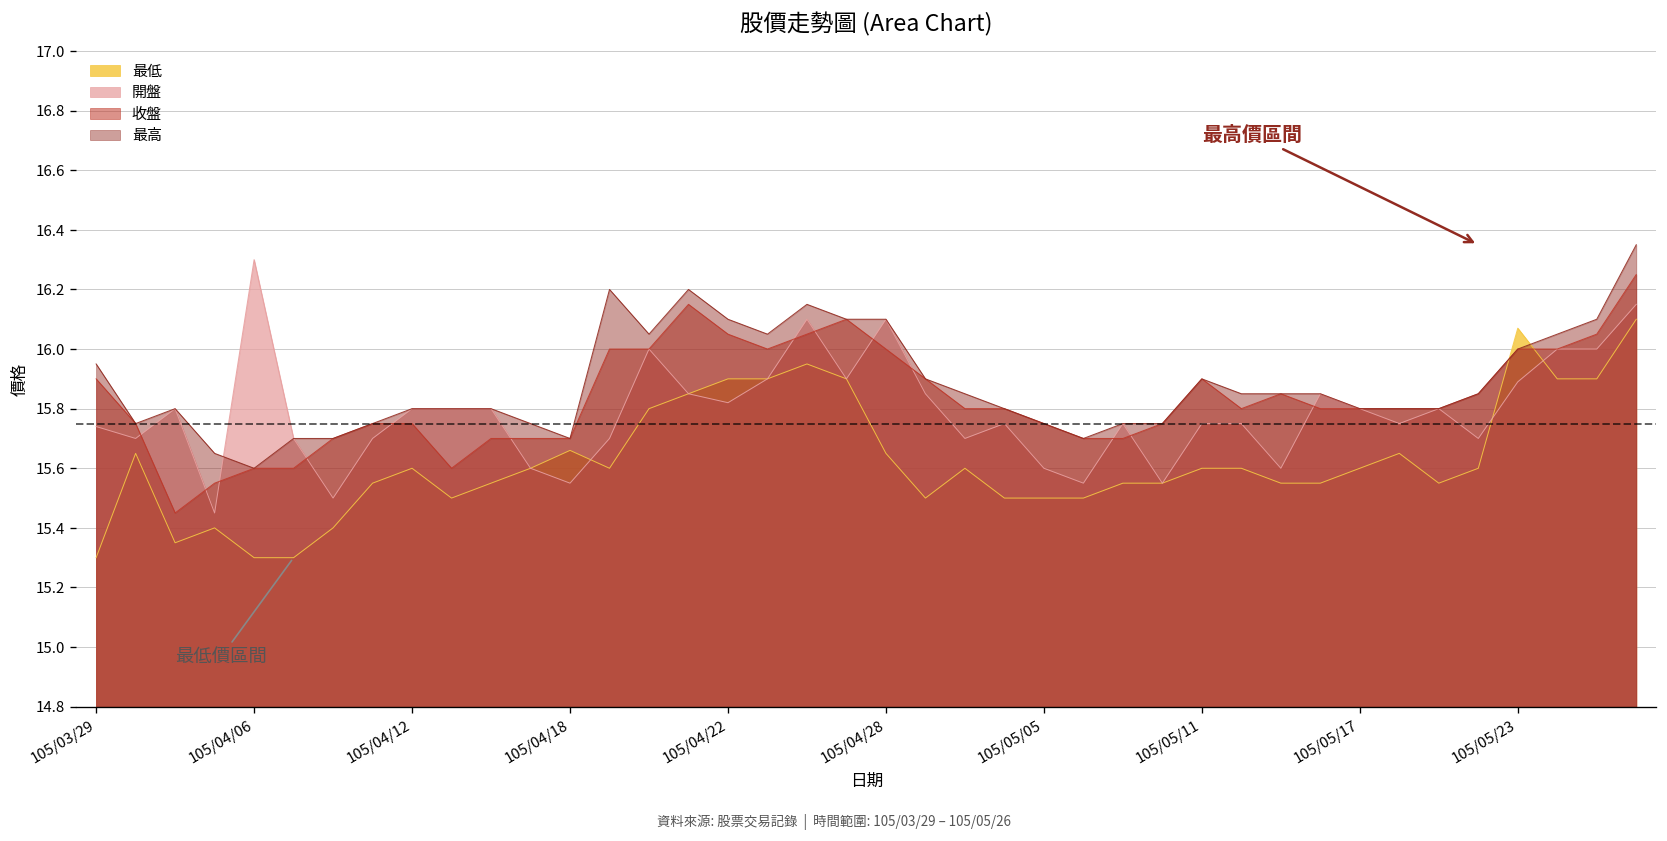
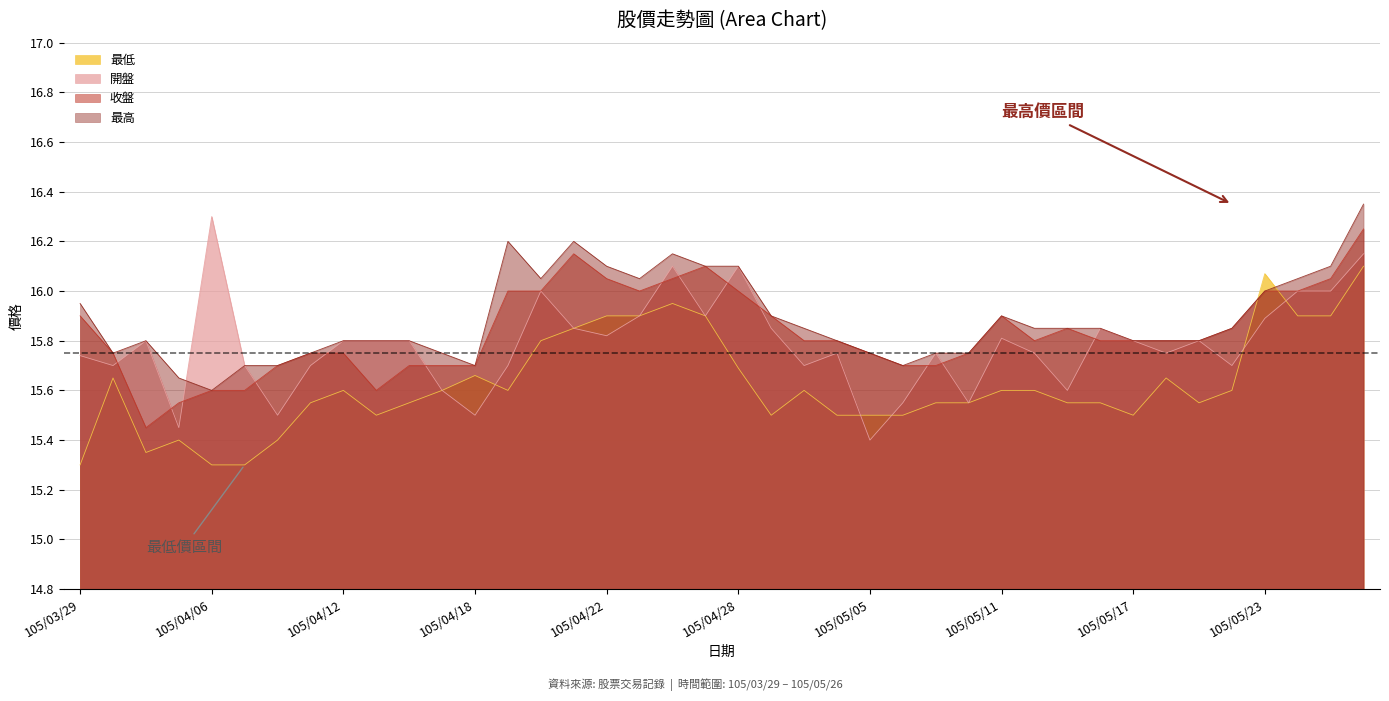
  {
    "最低": {
      "105/03/29": 15.30,
      "105/04/06": 15.30,
      "105/04/12": 15.60,
      "105/04/18": 15.66,
      "105/04/22": 15.90,
-     "105/04/28": 15.65,
+     "105/04/28": 15.69,
      "105/05/05": 15.50,
      "105/05/11": 15.60,
-     "105/05/17": 15.6,
+     "105/05/17": 15.5,
      "105/05/23": 16.07
    },
    "開盤": {
      "105/03/29": 15.74,
      "105/04/06": 16.30,
-     "105/04/18": 15.55,
+     "105/04/18": 15.50,
      "105/04/22": 15.82,
-     "105/05/05": 15.6,
-     "105/05/11": 15.75,
+     "105/05/05": 15.4,
+     "105/05/11": 15.81,
      "105/05/23": 15.89
    }
  }
